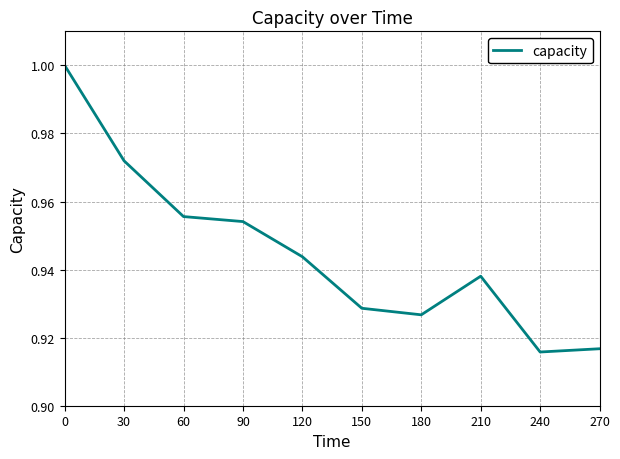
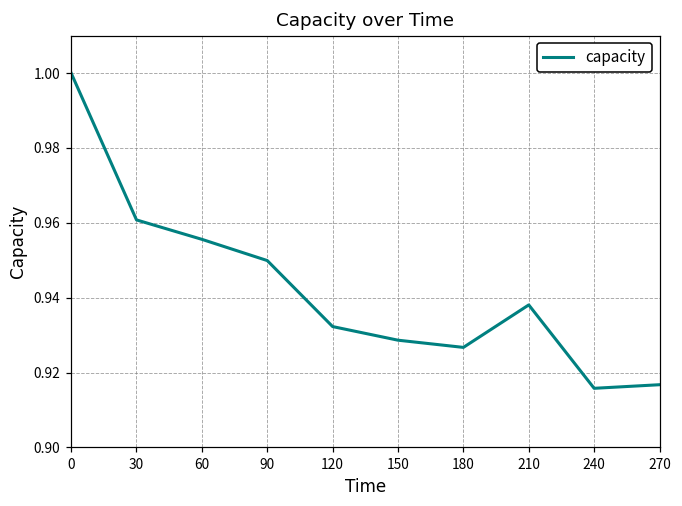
  {
    "0": 1.000,
-   "30": 0.972,
+   "30": 0.961,
    "60": 0.956,
-   "90": 0.954,
-   "120": 0.944,
+   "90": 0.950,
+   "120": 0.932,
    "150": 0.929,
    "180": 0.927,
    "210": 0.938,
    "240": 0.916,
    "270": 0.917
  }
